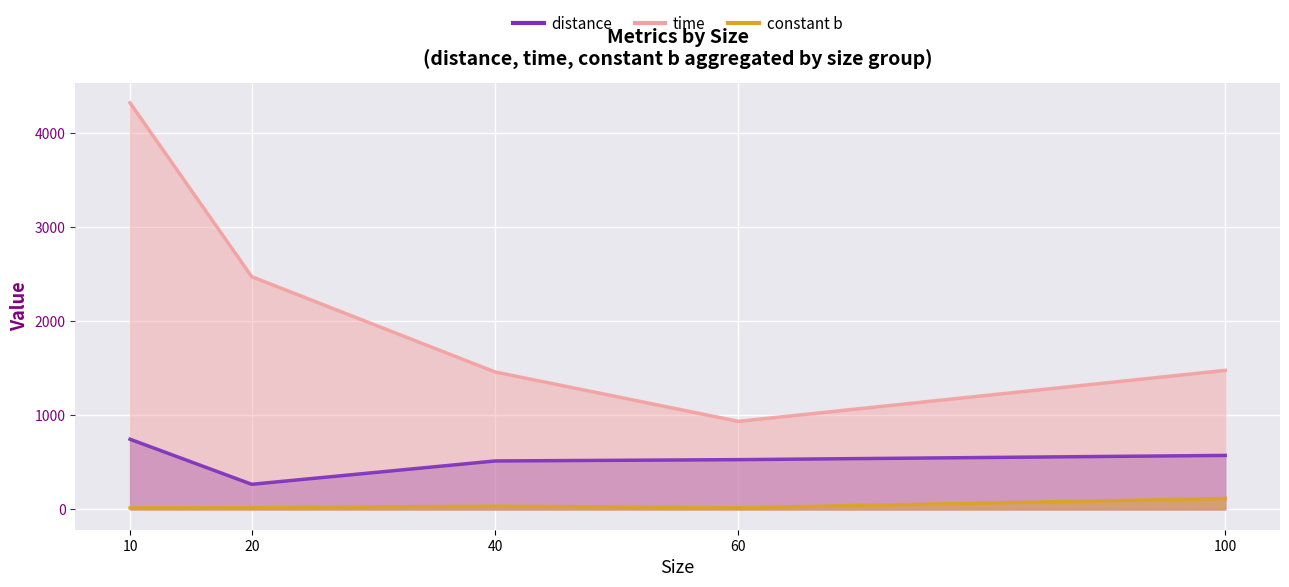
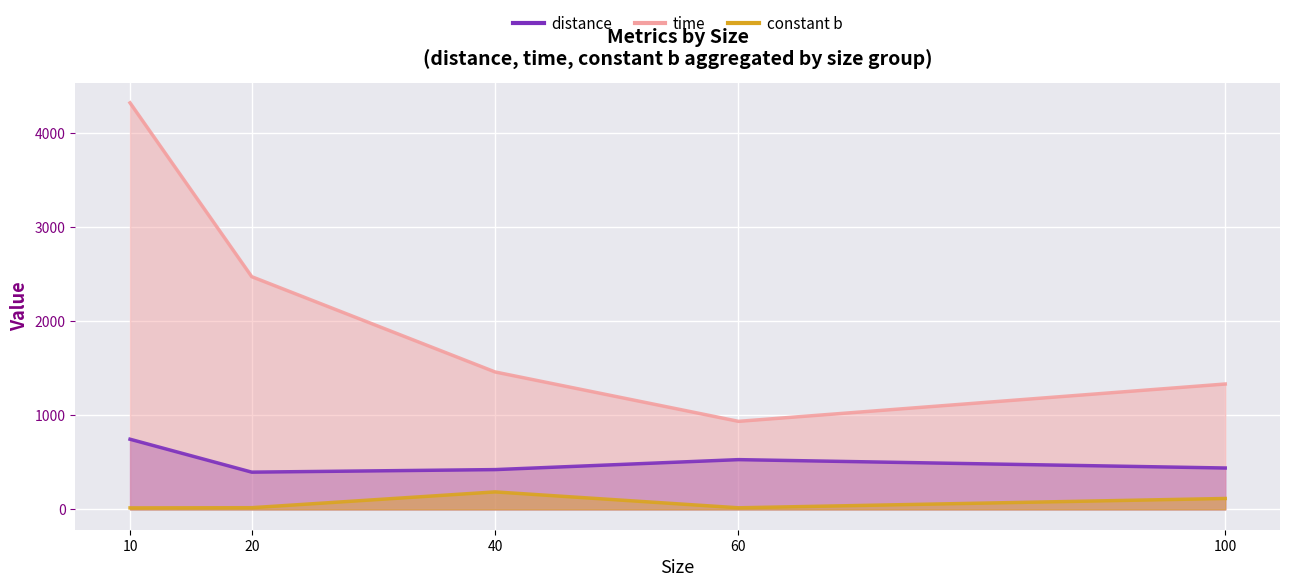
  {
    "distance": {
      "10": 700,
-     "20": 300,
-     "40": 500,
+     "20": 400,
+     "40": 400,
      "60": 500,
-     "100": 600
+     "100": 400
    },
    "time": {
      "10": 4300,
      "20": 2500,
      "40": 1500,
      "60": 900,
-     "100": 1500
+     "100": 1300
    },
    "constant b": {
      "10": 0,
      "20": 0,
-     "40": 0,
+     "40": 200,
      "60": 0,
      "100": 100
    }
  }
